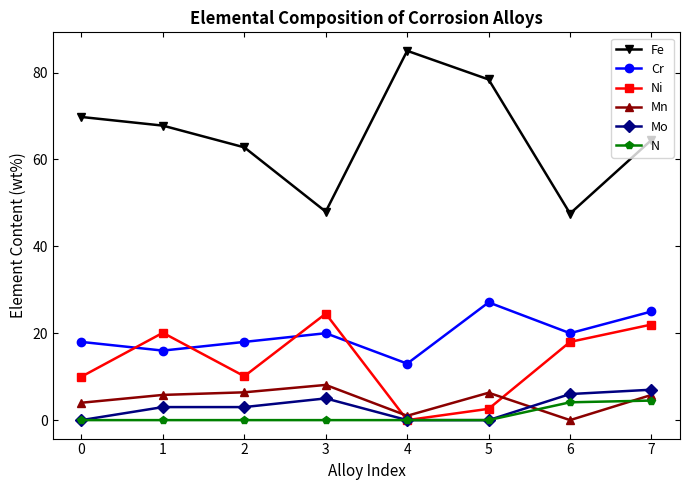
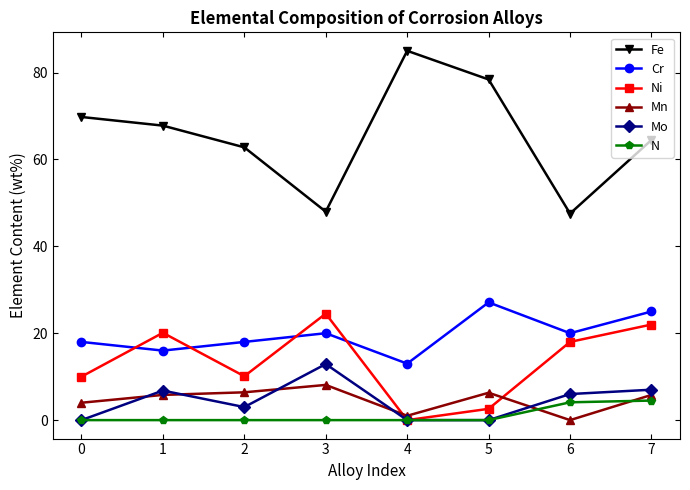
  {
    "Fe": {
      "0": 70,
      "1": 68,
      "2": 63,
      "3": 48,
      "4": 85,
      "5": 78,
      "6": 48
    },
    "Cr": {
      "0": 18,
      "1": 16,
      "2": 18,
      "3": 20,
      "4": 13,
      "5": 27,
      "6": 20,
      "7": 25
    },
    "Ni": {
      "0": 10,
      "1": 20,
      "2": 10,
      "3": 25,
      "5": 3,
      "6": 18,
      "7": 22
    },
    "Mn": {
      "0": 4,
      "1": 6,
      "2": 6,
      "3": 8,
      "4": 1,
      "5": 6,
      "6": 0,
      "7": 6
    },
    "Mo": {
-     "1": 3,
+     "1": 7,
      "2": 3,
-     "3": 5,
+     "3": 13,
      "6": 6,
      "7": 7
    },
    "N": {
      "1": 0,
      "2": 0,
      "3": 0,
      "6": 4,
      "7": 5
    }
  }
